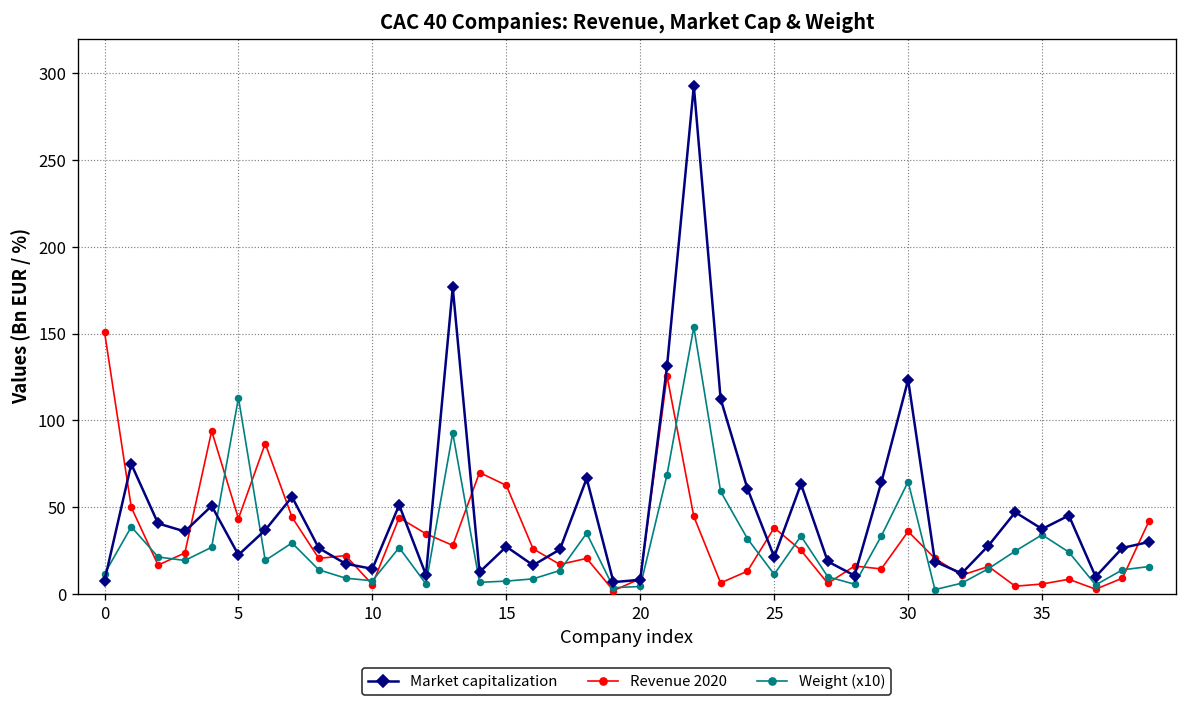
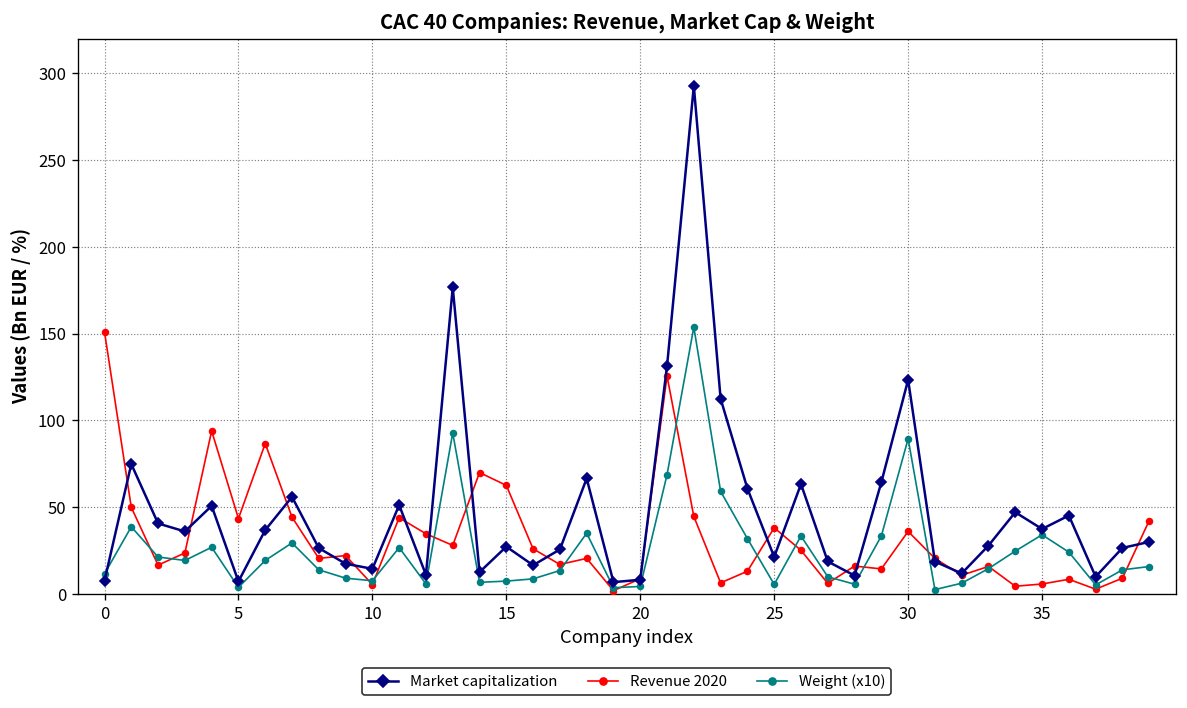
  {
    "Market capitalization": {
      "0": 8,
-     "5": 23,
+     "5": 7,
      "10": 14,
      "15": 27,
      "25": 21,
      "30": 123,
      "35": 37
    },
    "Revenue 2020": {
      "0": 151,
      "5": 43,
      "10": 5,
      "15": 63,
      "25": 38,
      "30": 36,
      "35": 6
    },
    "Weight (x10)": {
      "0": 12,
-     "5": 113,
+     "5": 4,
      "10": 8,
      "15": 7,
      "20": 4,
-     "25": 11,
-     "30": 65,
+     "25": 6,
+     "30": 89,
      "35": 34
    }
  }
